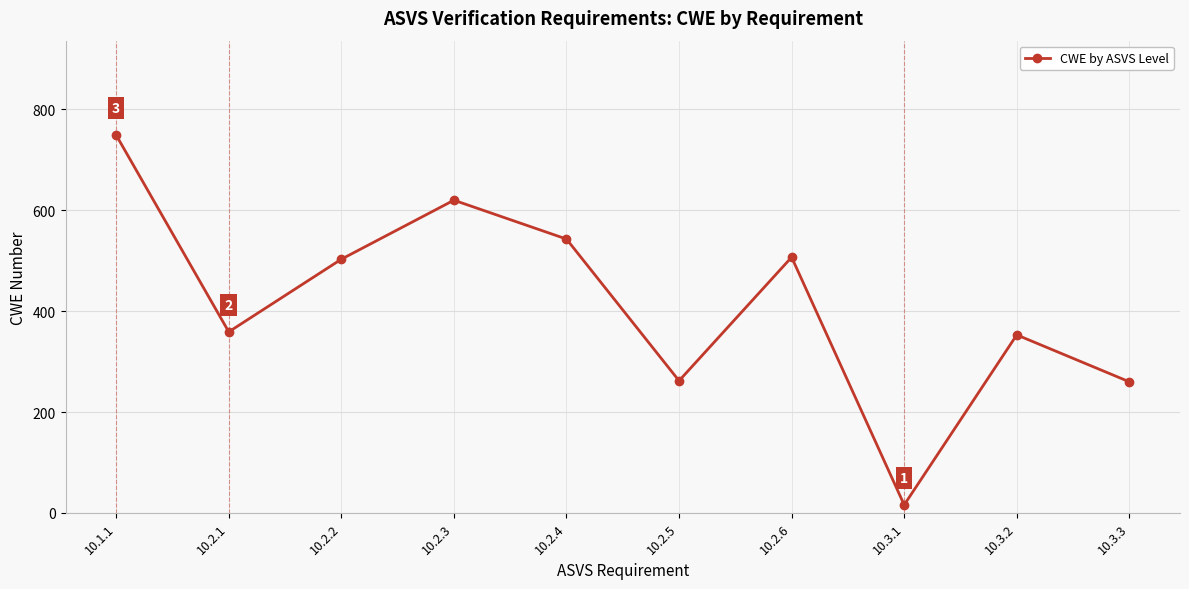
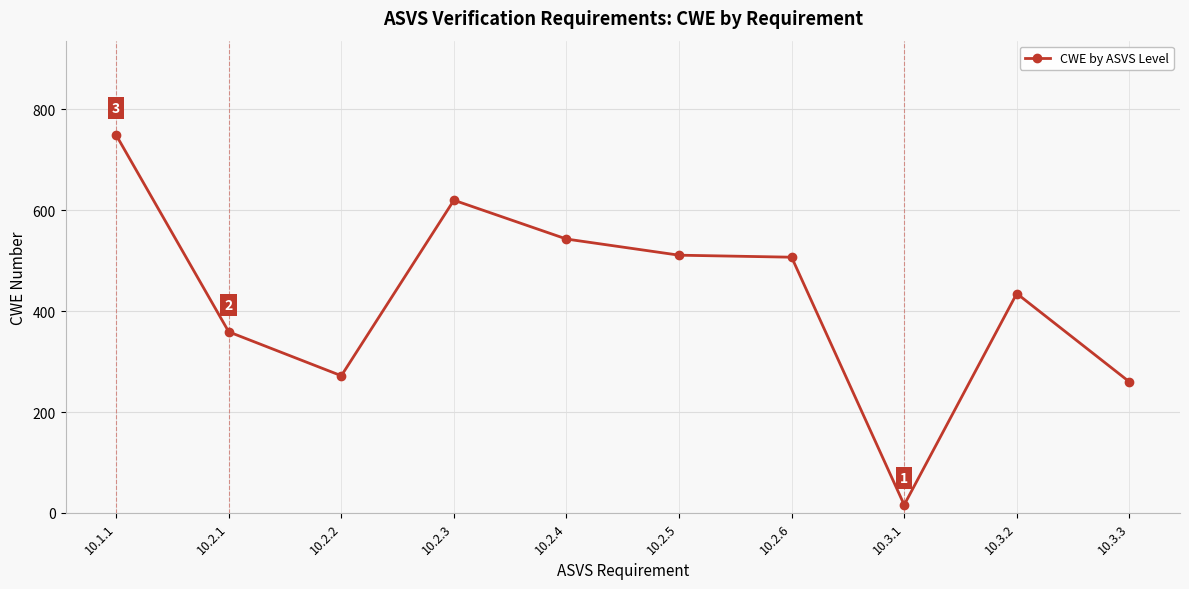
  {
-   "10.2.2": 500,
+   "10.2.2": 270,
    "10.2.3": 620,
    "10.2.4": 540,
-   "10.2.5": 260,
+   "10.2.5": 510,
    "10.2.6": 510,
-   "10.3.2": 350,
+   "10.3.2": 440,
    "10.3.3": 260
  }
